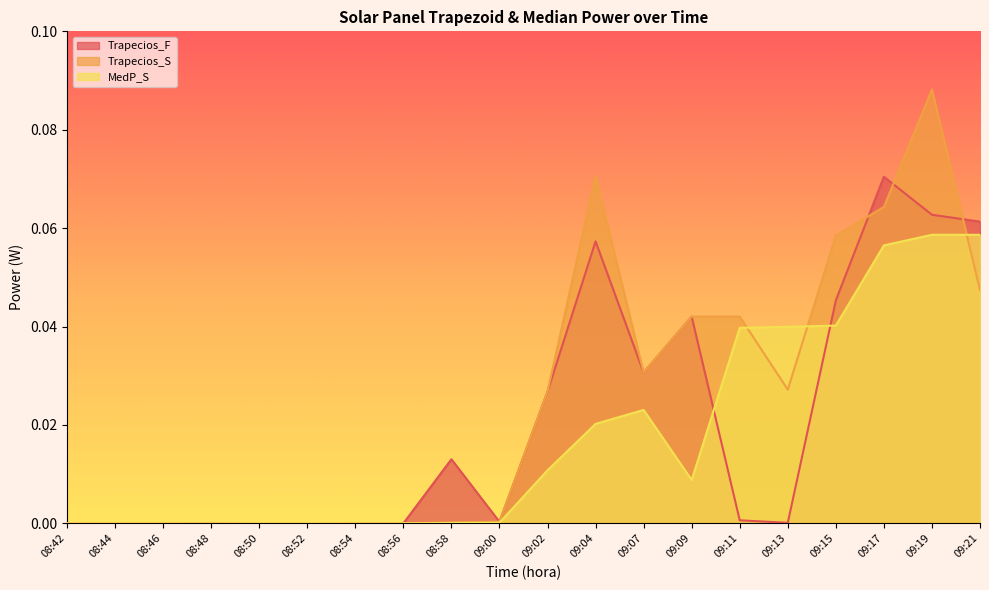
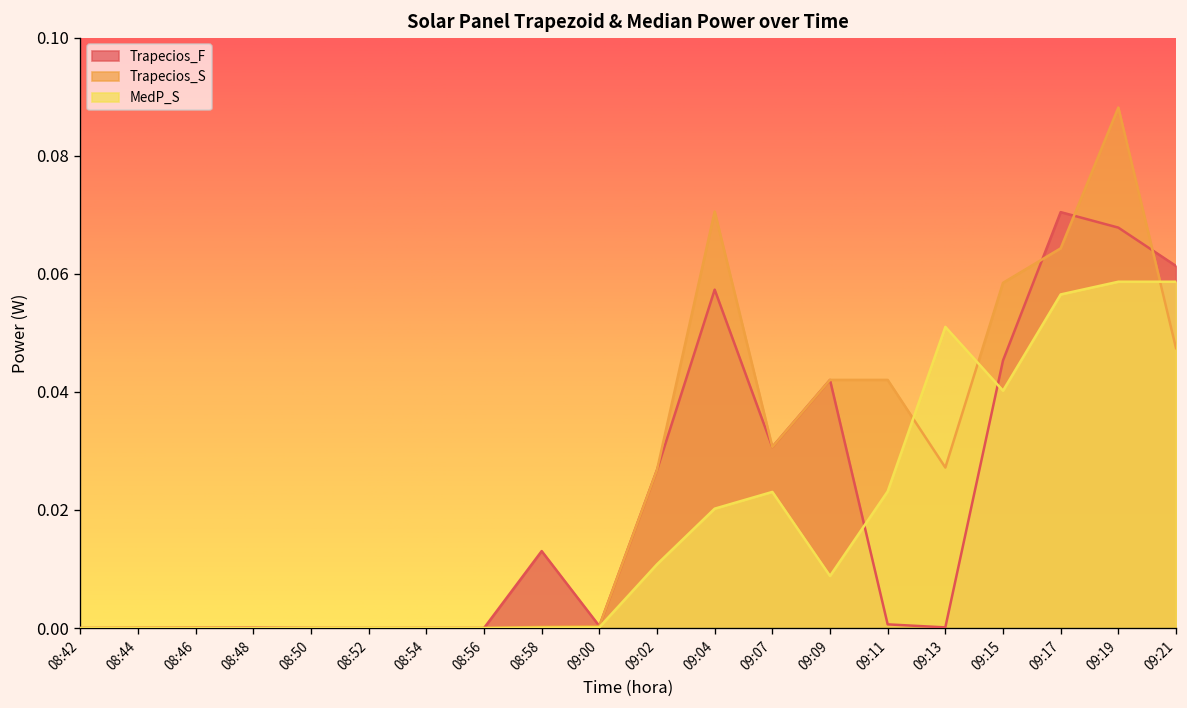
  {
    "Trapecios_F": {
      "08:58": 0.013,
      "09:04": 0.057,
      "09:11": 0.001,
      "09:13": 0.000,
      "09:15": 0.045,
      "09:17": 0.070,
-     "09:19": 0.063,
+     "09:19": 0.068,
      "09:21": 0.061
    },
    "Trapecios_S": {
      "09:04": 0.071,
      "09:11": 0.042,
      "09:13": 0.027,
      "09:15": 0.058,
      "09:17": 0.064,
      "09:19": 0.088,
      "09:21": 0.047
    },
    "MedP_S": {
      "09:02": 0.011,
      "09:04": 0.020,
      "09:07": 0.023,
      "09:09": 0.009,
-     "09:11": 0.040,
-     "09:13": 0.040,
+     "09:11": 0.023,
+     "09:13": 0.051,
      "09:15": 0.040,
      "09:17": 0.056,
      "09:19": 0.059,
      "09:21": 0.059
    }
  }
